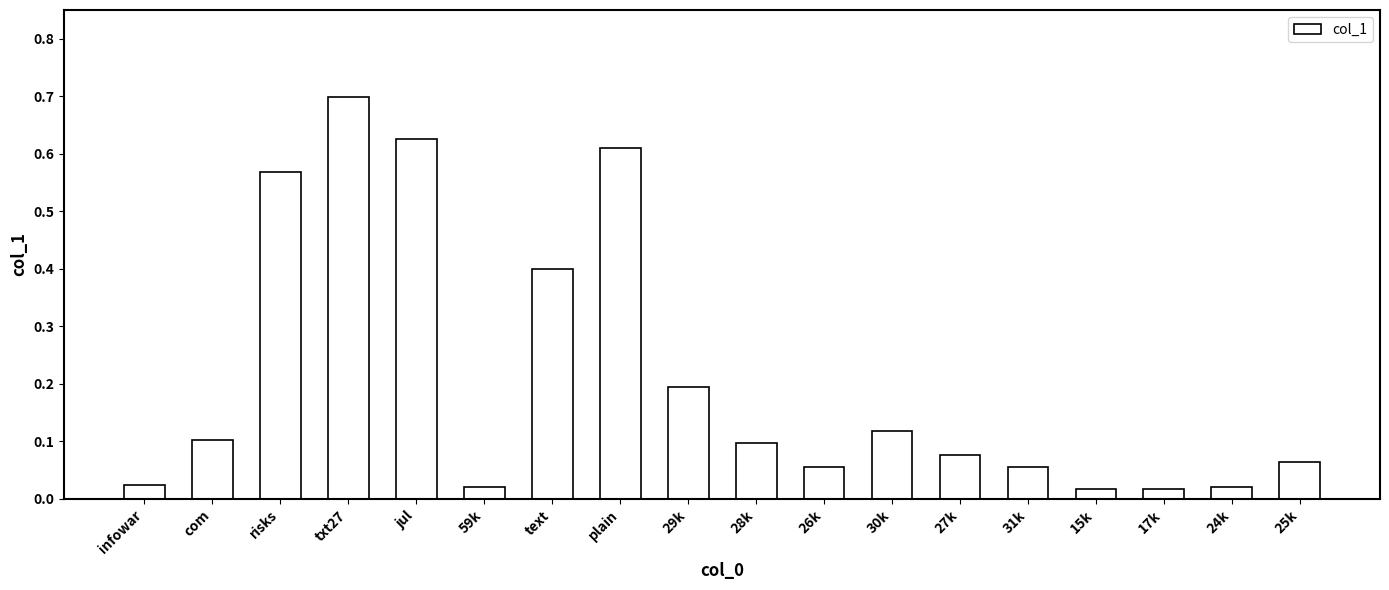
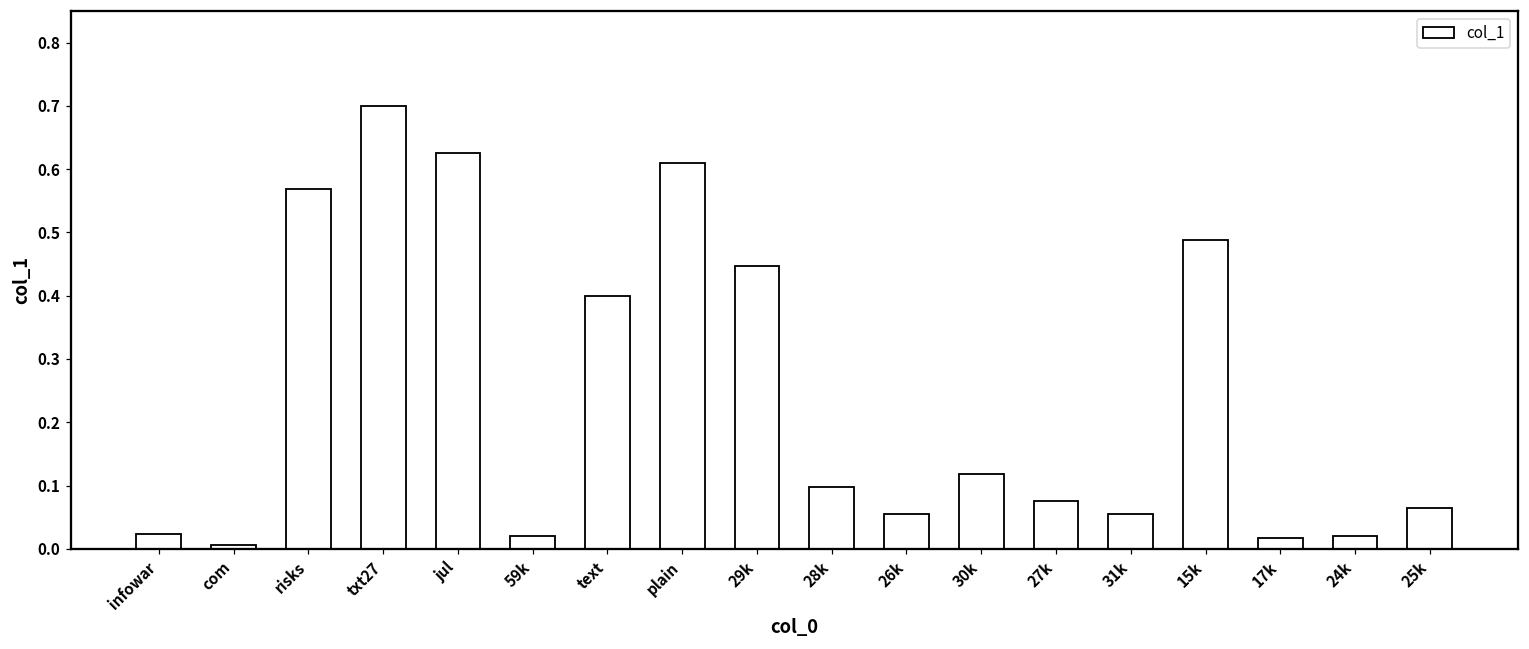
  {
    "infowar": 0.02,
-   "com": 0.10,
+   "com": 0.01,
    "risks": 0.57,
    "txt27": 0.70,
    "jul": 0.63,
    "59k": 0.02,
    "text": 0.40,
    "plain": 0.61,
-   "29k": 0.19,
+   "29k": 0.45,
    "28k": 0.10,
    "26k": 0.06,
    "30k": 0.12,
    "27k": 0.08,
    "31k": 0.06,
-   "15k": 0.02,
+   "15k": 0.49,
    "17k": 0.02,
    "24k": 0.02,
    "25k": 0.06
  }
